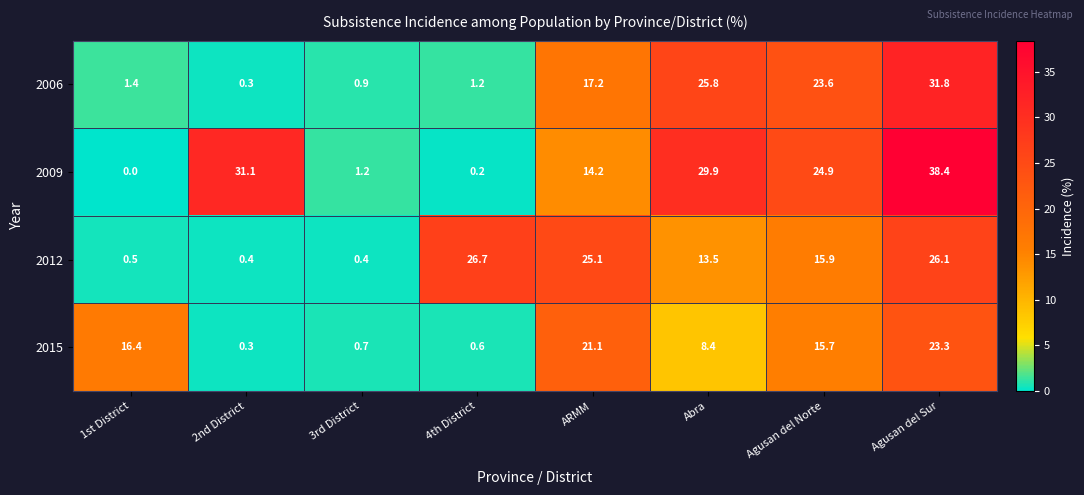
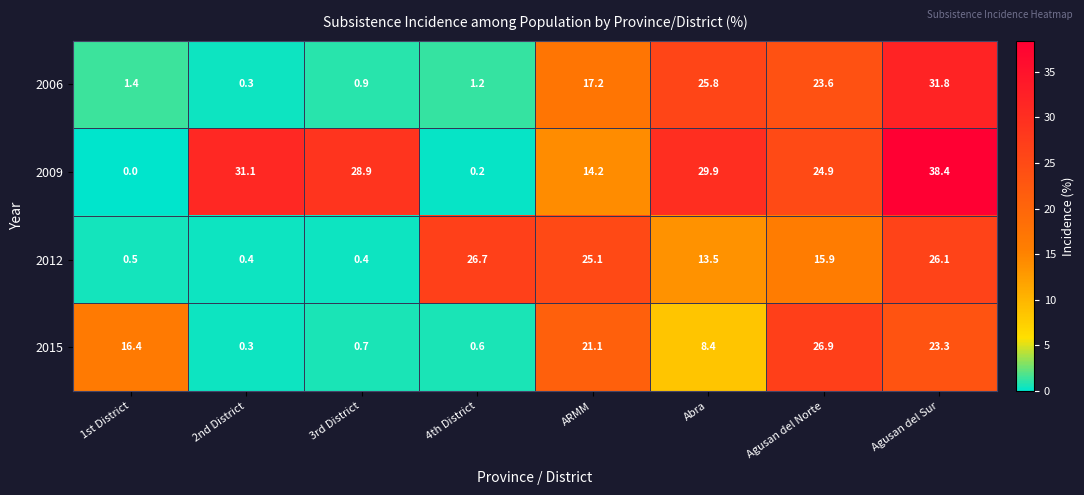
  {
    "2006": {
      "1st District": 1.4,
      "2nd District": 0.3,
      "3rd District": 0.9,
      "4th District": 1.2,
      "ARMM": 17.2,
      "Abra": 25.8,
      "Agusan del Norte": 23.6,
      "Agusan del Sur": 31.8
    },
    "2009": {
      "1st District": 0.0,
      "2nd District": 31.1,
-     "3rd District": 1.2,
+     "3rd District": 28.9,
      "4th District": 0.2,
      "ARMM": 14.2,
      "Abra": 29.9,
      "Agusan del Norte": 24.9,
      "Agusan del Sur": 38.4
    },
    "2012": {
      "1st District": 0.5,
      "2nd District": 0.4,
      "3rd District": 0.4,
      "4th District": 26.7,
      "ARMM": 25.1,
      "Abra": 13.5,
      "Agusan del Norte": 15.9,
      "Agusan del Sur": 26.1
    },
    "2015": {
      "1st District": 16.4,
      "2nd District": 0.3,
      "3rd District": 0.7,
      "4th District": 0.6,
      "ARMM": 21.1,
      "Abra": 8.4,
-     "Agusan del Norte": 15.7,
+     "Agusan del Norte": 26.9,
      "Agusan del Sur": 23.3
    }
  }
